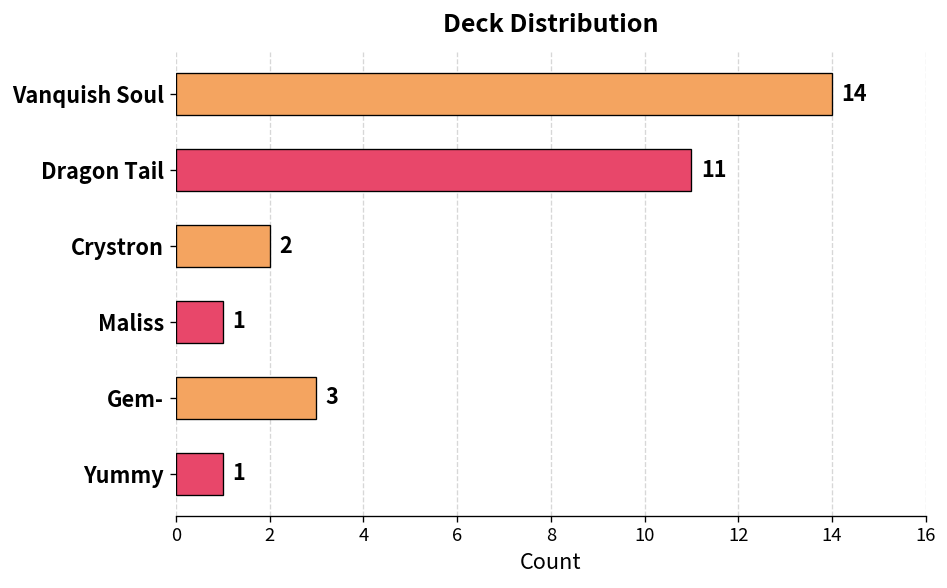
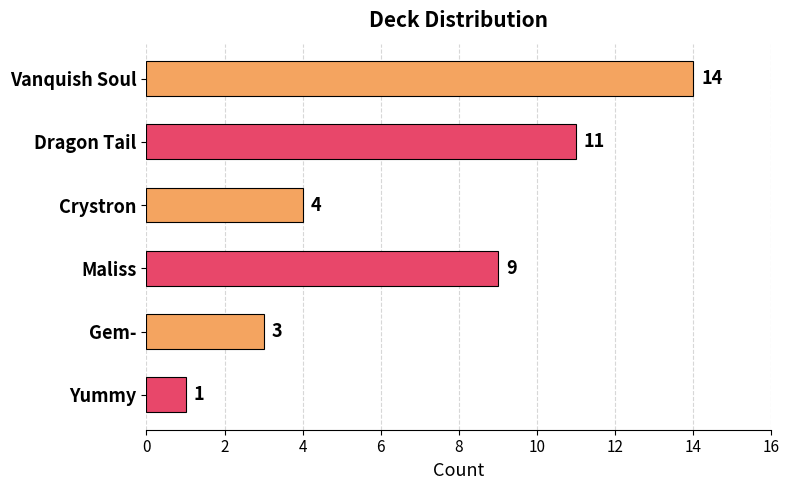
  {
    "Vanquish Soul": 14,
    "Dragon Tail": 11,
-   "Crystron": 2,
-   "Maliss": 1,
+   "Crystron": 4,
+   "Maliss": 9,
    "Gem-": 3,
    "Yummy": 1
  }
